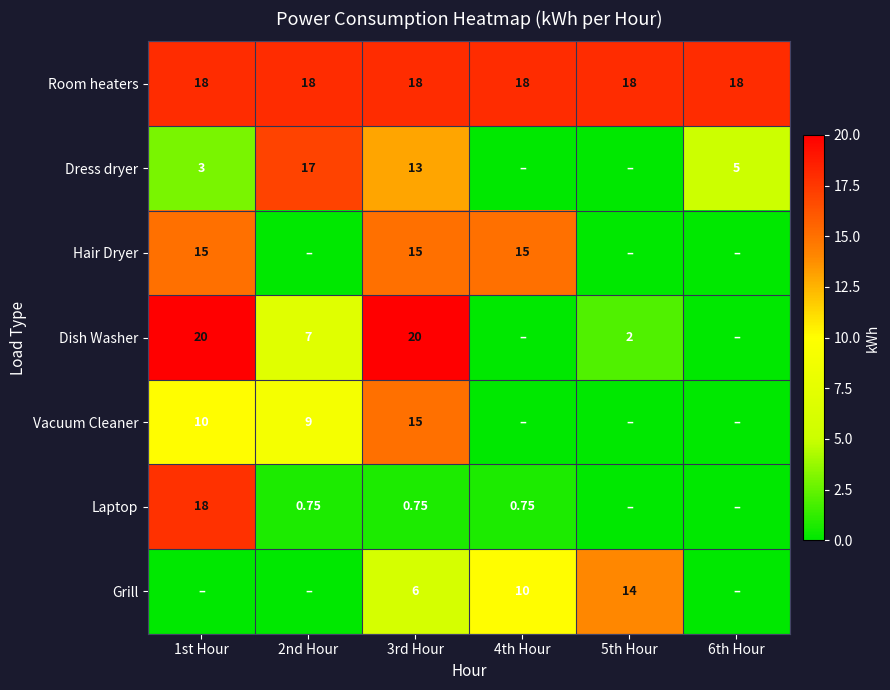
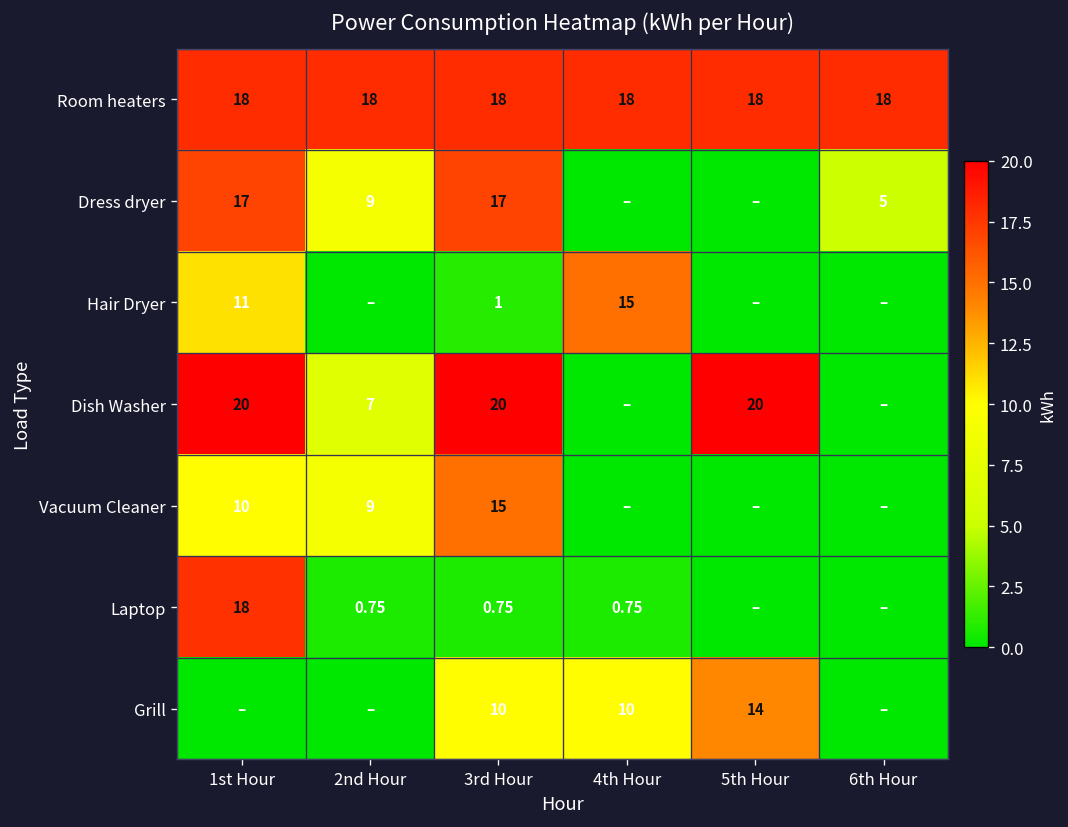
  {
    "Room heaters": {
      "1st Hour": 18,
      "2nd Hour": 18,
      "3rd Hour": 18,
      "4th Hour": 18,
      "5th Hour": 18,
      "6th Hour": 18
    },
    "Dress dryer": {
-     "1st Hour": 3,
-     "2nd Hour": 17,
-     "3rd Hour": 13,
+     "1st Hour": 17,
+     "2nd Hour": 9,
+     "3rd Hour": 17,
      "6th Hour": 5
    },
    "Hair Dryer": {
-     "1st Hour": 15,
-     "3rd Hour": 15,
+     "1st Hour": 11,
+     "3rd Hour": 1,
      "4th Hour": 15
    },
    "Dish Washer": {
      "1st Hour": 20,
      "2nd Hour": 7,
      "3rd Hour": 20,
-     "5th Hour": 2
+     "5th Hour": 20
    },
    "Vacuum Cleaner": {
      "1st Hour": 10,
      "2nd Hour": 9,
      "3rd Hour": 15
    },
    "Laptop": {
      "1st Hour": 18,
      "2nd Hour": 0.75,
      "3rd Hour": 0.75,
      "4th Hour": 0.75
    },
    "Grill": {
-     "3rd Hour": 6,
+     "3rd Hour": 10,
      "4th Hour": 10,
      "5th Hour": 14
    }
  }
